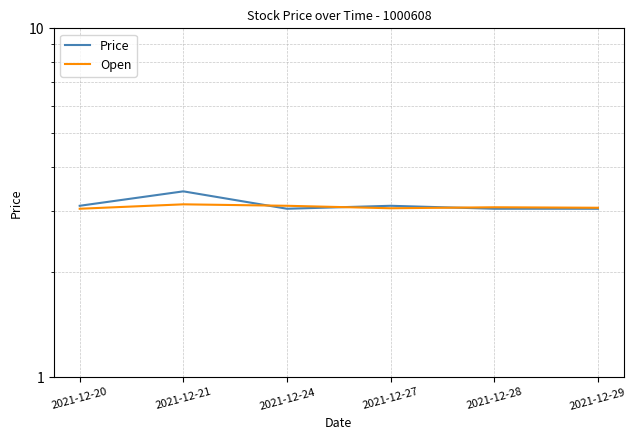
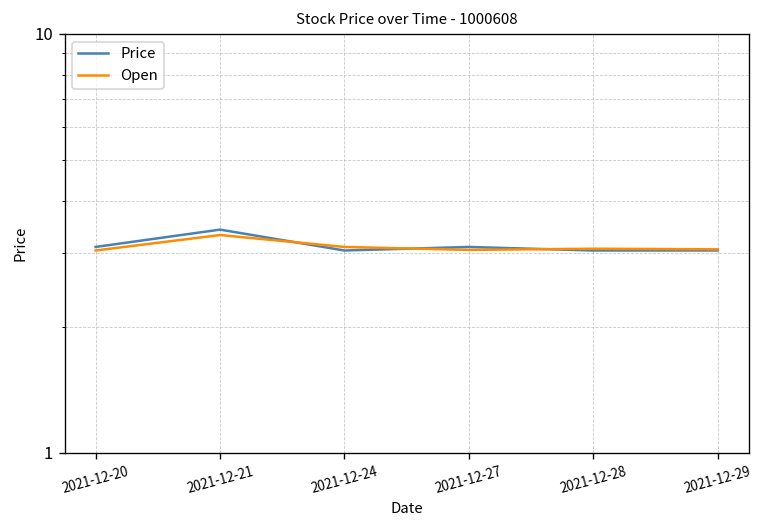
  {
    "Price": {
      "2021-12-20": 3.1,
      "2021-12-21": 3.4,
      "2021-12-24": 3.0
    },
    "Open": {
      "2021-12-20": 3.0,
-     "2021-12-21": 3.1,
+     "2021-12-21": 3.3,
      "2021-12-24": 3.1
    }
  }
